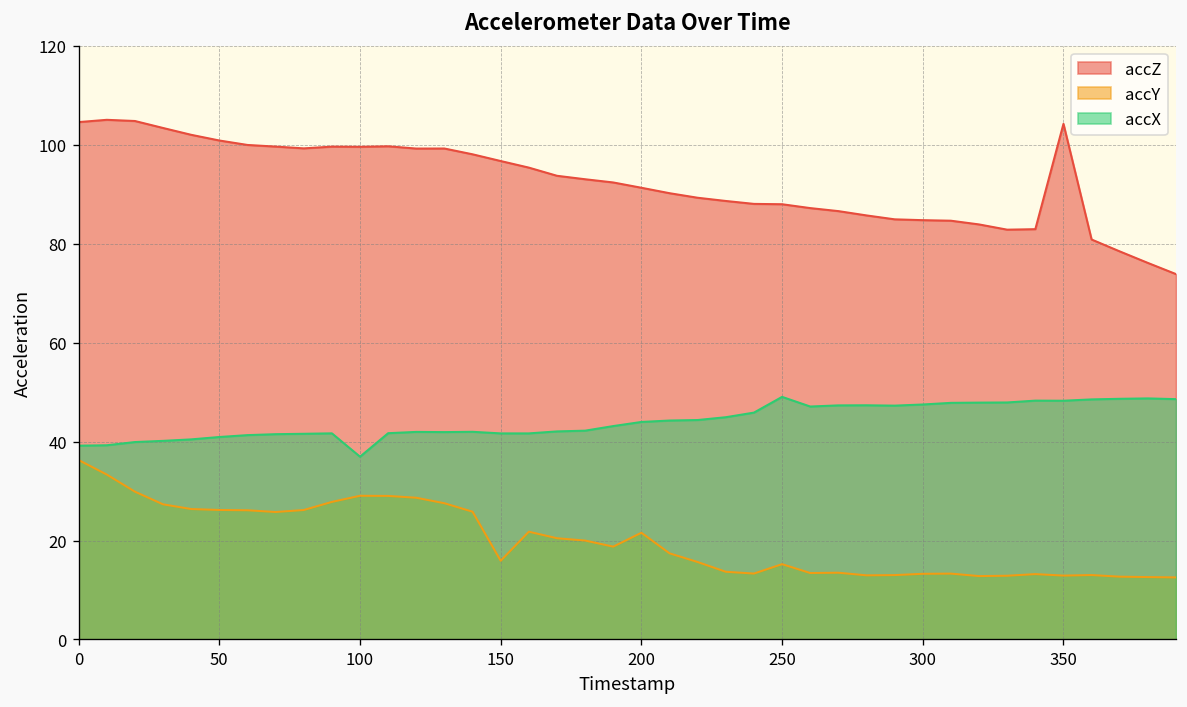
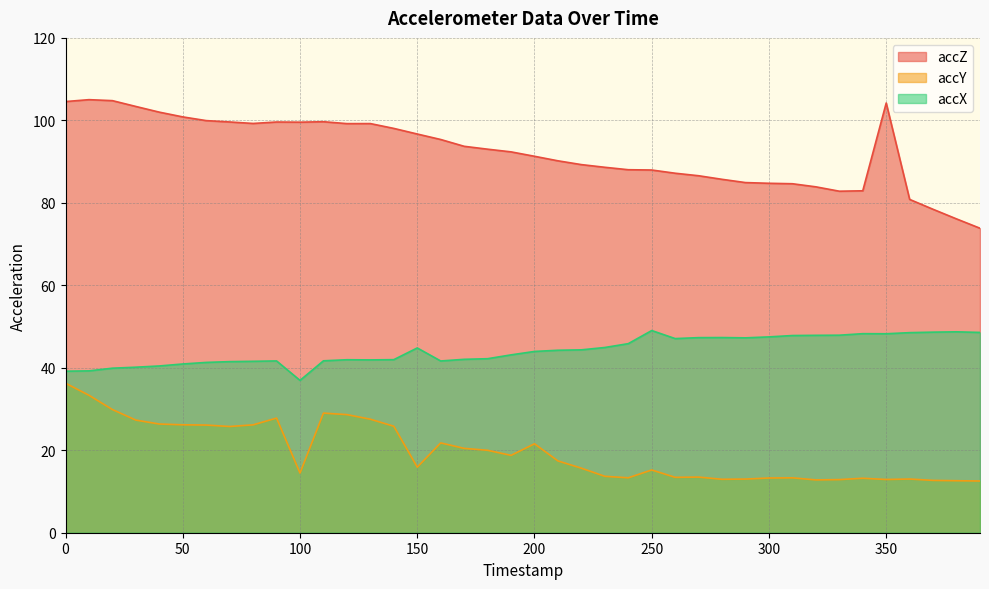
  {
    "accZ": {
      "0": 105,
      "50": 101,
      "100": 100,
      "150": 97,
      "200": 91,
      "250": 88,
      "300": 85,
      "350": 104
    },
    "accY": {
      "0": 36,
      "50": 26,
-     "100": 29,
+     "100": 14,
      "150": 16,
      "200": 22,
      "250": 15,
      "300": 13,
      "350": 13
    },
    "accX": {
      "0": 39,
      "50": 41,
      "100": 37,
-     "150": 42,
+     "150": 45,
      "200": 44,
      "250": 49,
      "300": 47,
      "350": 48
    }
  }
